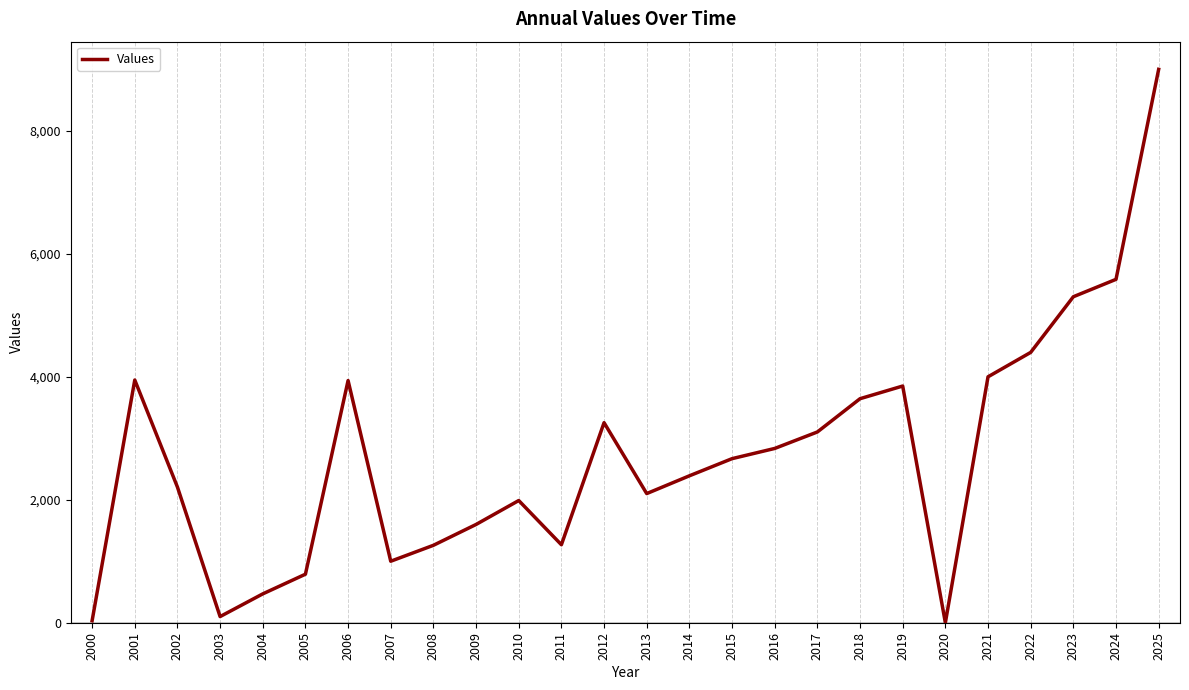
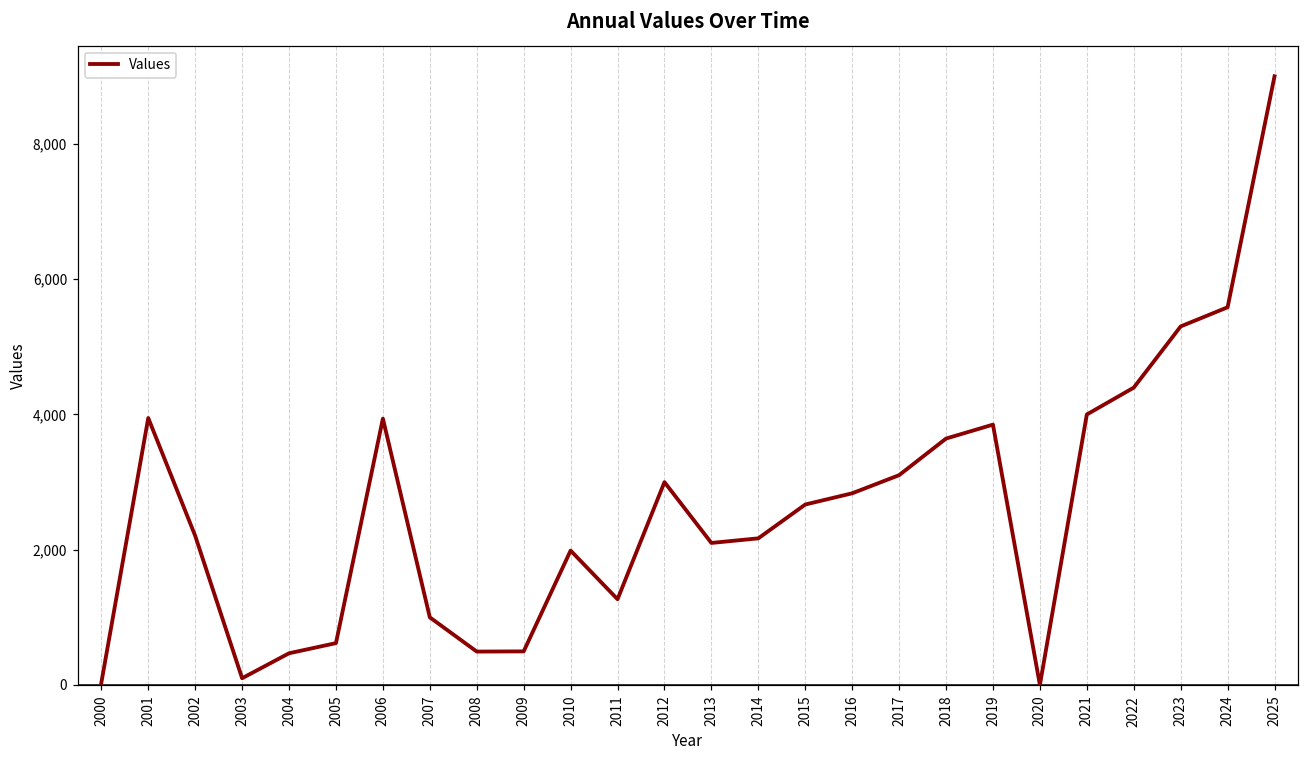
  {
    "2000": "0",
    "2001": "3,900",
    "2002": "2,200",
    "2003": "100",
    "2004": "500",
-   "2005": "800",
+   "2005": "600",
    "2006": "3,900",
    "2007": "1,000",
-   "2008": "1,300",
-   "2009": "1,600",
+   "2008": "500",
+   "2009": "500",
    "2010": "2,000",
    "2011": "1,300",
-   "2012": "3,300",
+   "2012": "3,000",
    "2013": "2,100",
-   "2014": "2,400",
+   "2014": "2,200",
    "2015": "2,700",
    "2016": "2,800",
    "2017": "3,100",
    "2018": "3,600",
    "2019": "3,800",
    "2020": "0",
    "2021": "4,000",
    "2022": "4,400",
    "2023": "5,300",
    "2024": "5,600",
    "2025": "9,000"
  }
